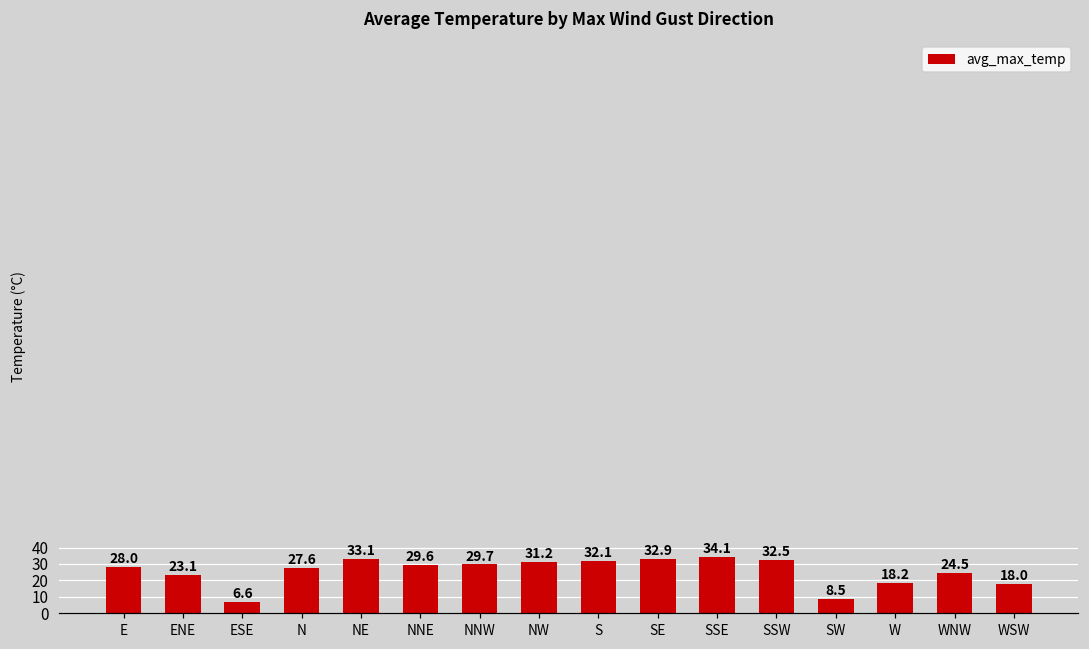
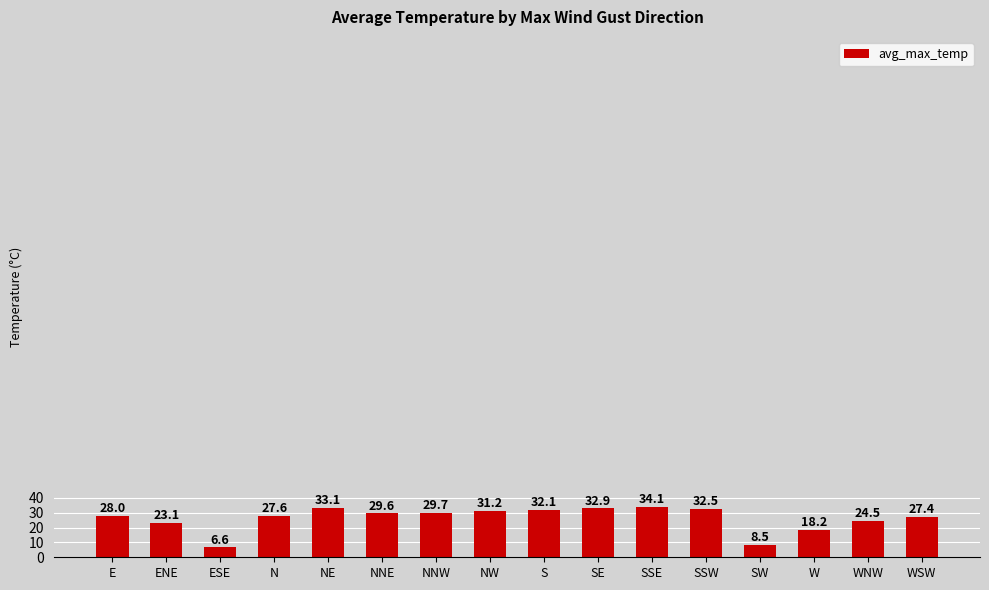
  {
    "E": 28.0,
    "ENE": 23.1,
    "ESE": 6.6,
    "N": 27.6,
    "NE": 33.1,
    "NNE": 29.6,
    "NNW": 29.7,
    "NW": 31.2,
    "S": 32.1,
    "SE": 32.9,
    "SSE": 34.1,
    "SSW": 32.5,
    "SW": 8.5,
    "W": 18.2,
    "WNW": 24.5,
-   "WSW": 18.0
+   "WSW": 27.4
  }
